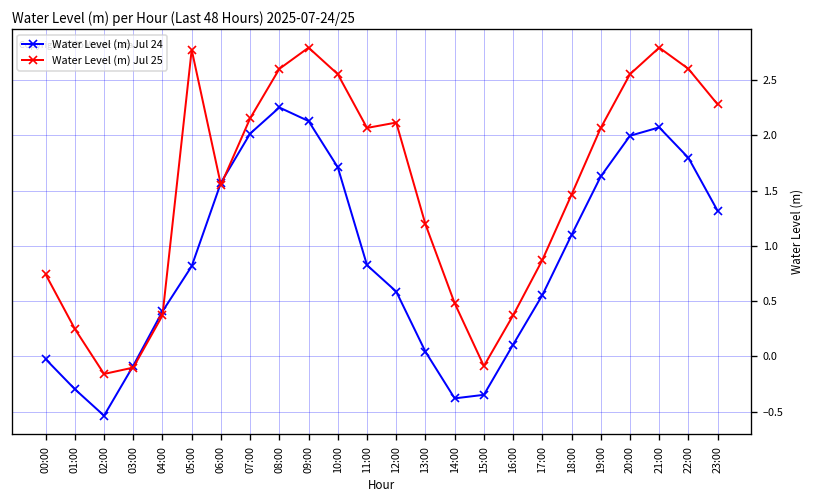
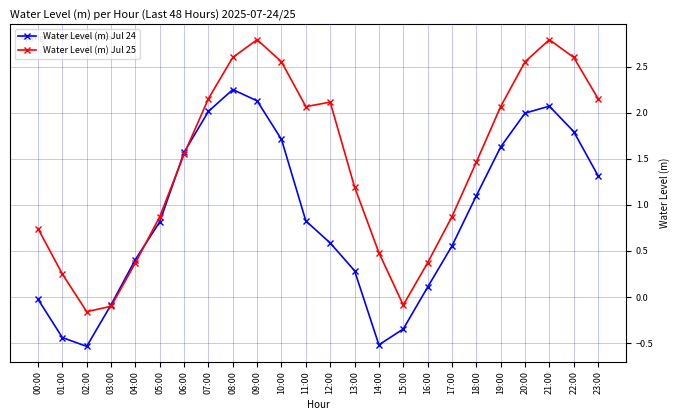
  {
    "Water Level (m) Jul 24": {
      "00:00": 0.0,
-     "01:00": -0.3,
+     "01:00": -0.4,
      "02:00": -0.5,
      "04:00": 0.4,
      "05:00": 0.8,
      "07:00": 2.0,
      "08:00": 2.3,
      "09:00": 2.1,
      "10:00": 1.7,
      "11:00": 0.8,
      "12:00": 0.6,
-     "13:00": 0.0,
-     "14:00": -0.4,
+     "13:00": 0.3,
+     "14:00": -0.5,
      "15:00": -0.3,
      "16:00": 0.1,
      "17:00": 0.6,
      "18:00": 1.1,
      "19:00": 1.6,
      "20:00": 2.0,
      "21:00": 2.1,
      "22:00": 1.8,
      "23:00": 1.3
    },
    "Water Level (m) Jul 25": {
      "00:00": 0.7,
      "01:00": 0.2,
      "02:00": -0.2,
      "04:00": 0.4,
-     "05:00": 2.8,
+     "05:00": 0.9,
      "07:00": 2.2,
      "08:00": 2.6,
      "09:00": 2.8,
      "10:00": 2.6,
      "11:00": 2.1,
      "12:00": 2.1,
      "13:00": 1.2,
      "14:00": 0.5,
      "15:00": -0.1,
      "16:00": 0.4,
      "17:00": 0.9,
      "18:00": 1.5,
      "19:00": 2.1,
      "20:00": 2.6,
      "21:00": 2.8,
      "22:00": 2.6,
-     "23:00": 2.3
+     "23:00": 2.2
    }
  }
